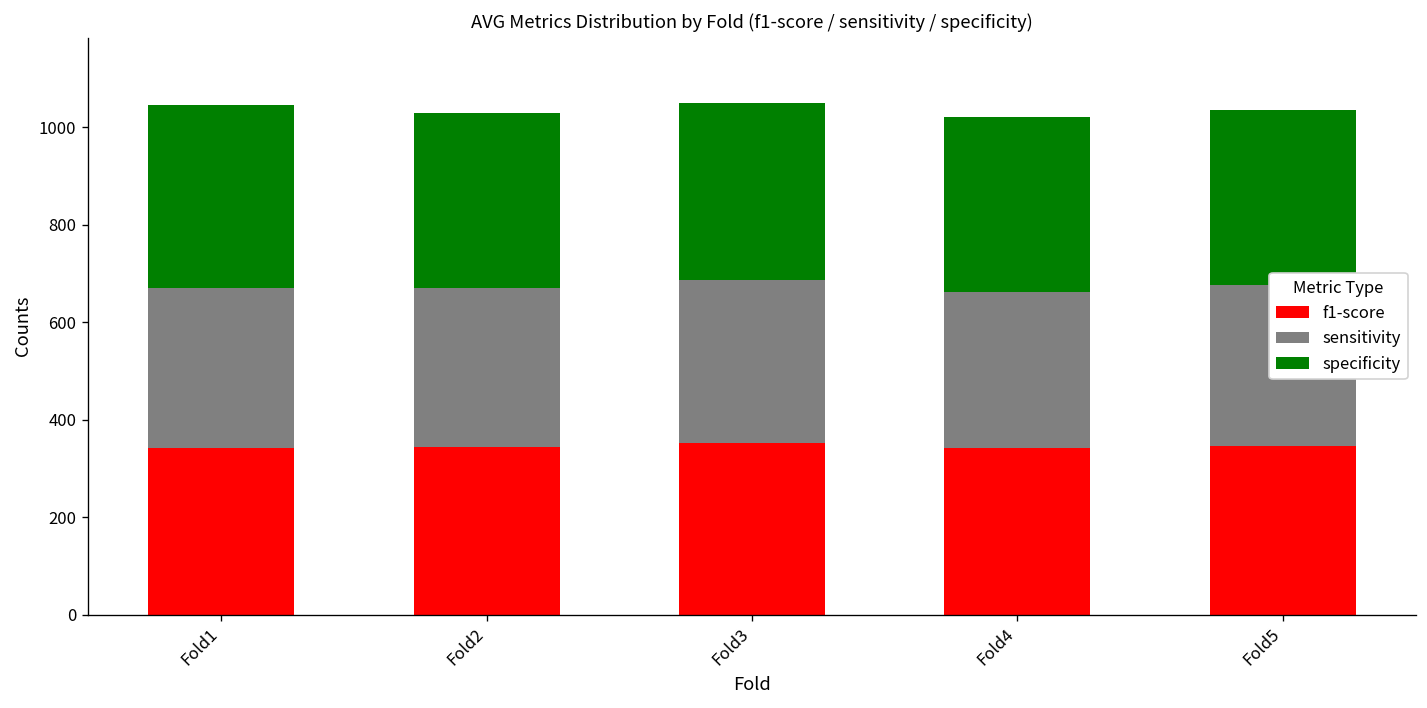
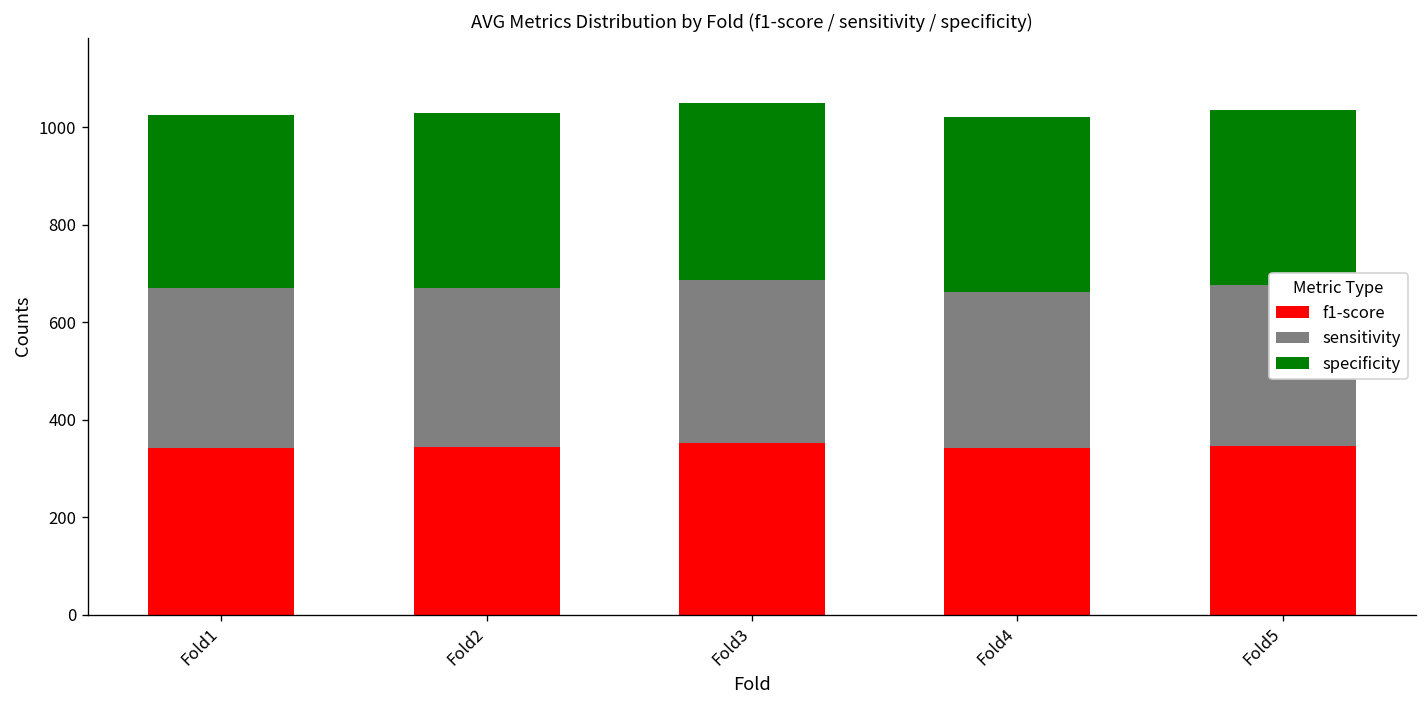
  {
    "f1-score": {
      "Fold1": 340,
      "Fold2": 340,
      "Fold3": 350,
      "Fold4": 340,
      "Fold5": 350
    },
    "sensitivity": {
      "Fold1": 330,
      "Fold2": 330,
      "Fold3": 330,
      "Fold4": 320
    },
    "specificity": {
-     "Fold1": 380,
+     "Fold1": 360,
      "Fold2": 360,
      "Fold3": 360,
      "Fold4": 360,
      "Fold5": 360
    }
  }
